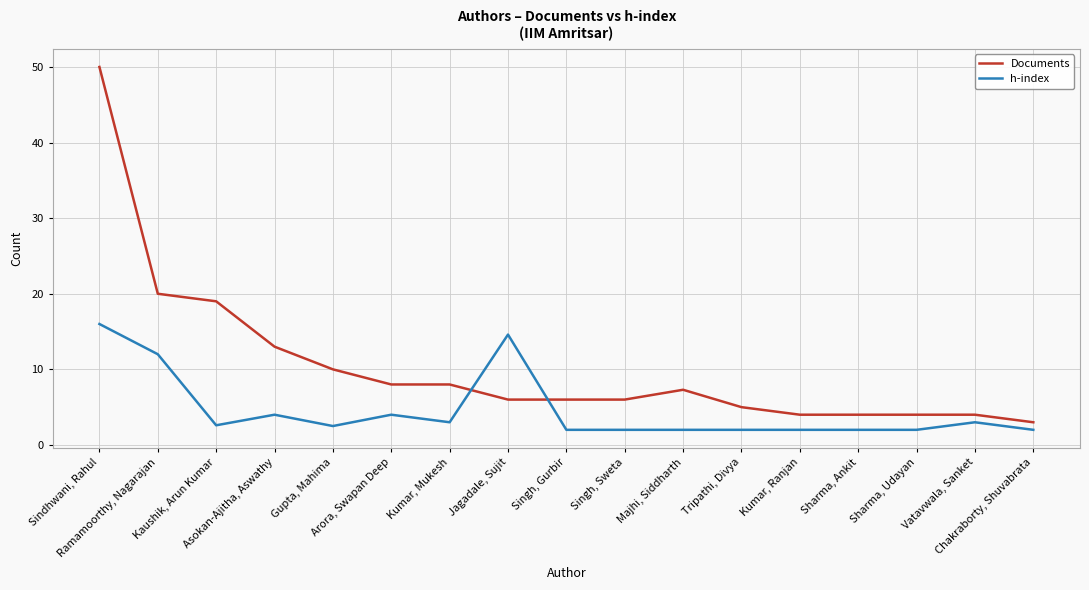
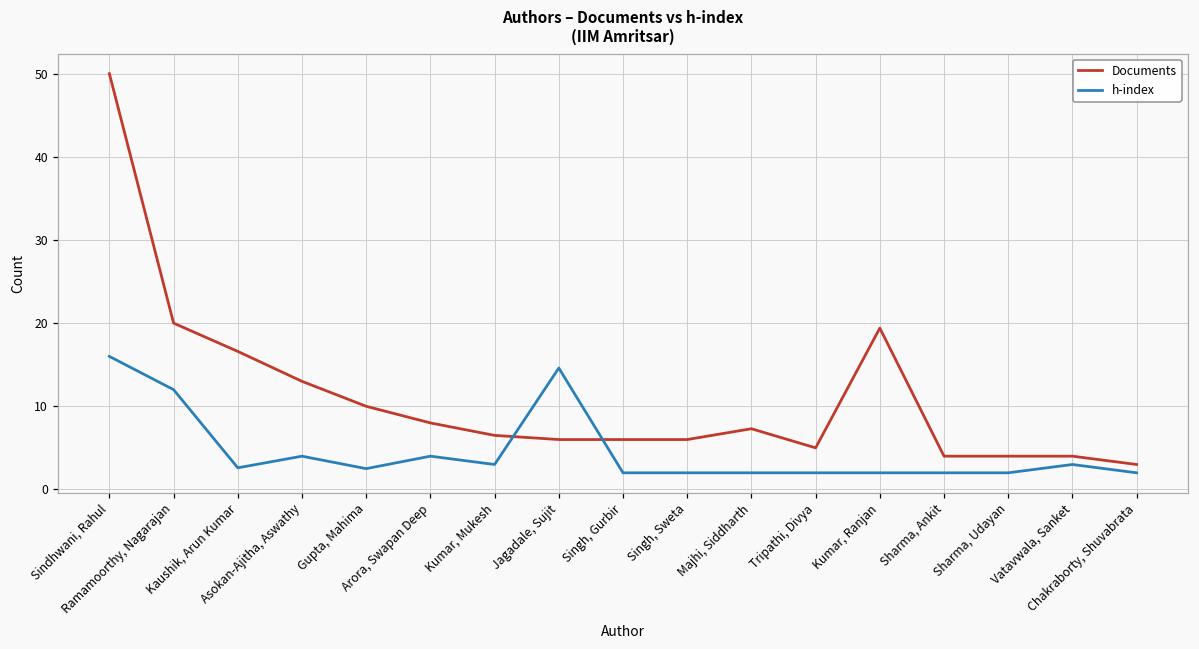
  {
    "Documents": {
      "Sindhwani, Rahul": 50,
      "Ramamoorthy, Nagarajan": 20,
-     "Kaushik, Arun Kumar": 19,
+     "Kaushik, Arun Kumar": 17,
      "Asokan-Ajitha, Aswathy": 13,
      "Gupta, Mahima": 10,
      "Arora, Swapan Deep": 8,
-     "Kumar, Mukesh": 8,
+     "Kumar, Mukesh": 7,
      "Jagadale, Sujit": 6,
      "Singh, Gurbir": 6,
      "Singh, Sweta": 6,
      "Majhi, Siddharth": 7,
      "Tripathi, Divya": 5,
-     "Kumar, Ranjan": 4,
+     "Kumar, Ranjan": 19,
      "Sharma, Ankit": 4,
      "Sharma, Udayan": 4,
      "Vatavwala, Sanket": 4,
      "Chakraborty, Shuvabrata": 3
    },
    "h-index": {
      "Sindhwani, Rahul": 16,
      "Ramamoorthy, Nagarajan": 12,
      "Kaushik, Arun Kumar": 3,
      "Asokan-Ajitha, Aswathy": 4,
      "Gupta, Mahima": 3,
      "Arora, Swapan Deep": 4,
      "Kumar, Mukesh": 3,
      "Jagadale, Sujit": 15,
      "Singh, Gurbir": 2,
      "Singh, Sweta": 2,
      "Majhi, Siddharth": 2,
      "Tripathi, Divya": 2,
      "Kumar, Ranjan": 2,
      "Sharma, Ankit": 2,
      "Sharma, Udayan": 2,
      "Vatavwala, Sanket": 3,
      "Chakraborty, Shuvabrata": 2
    }
  }
